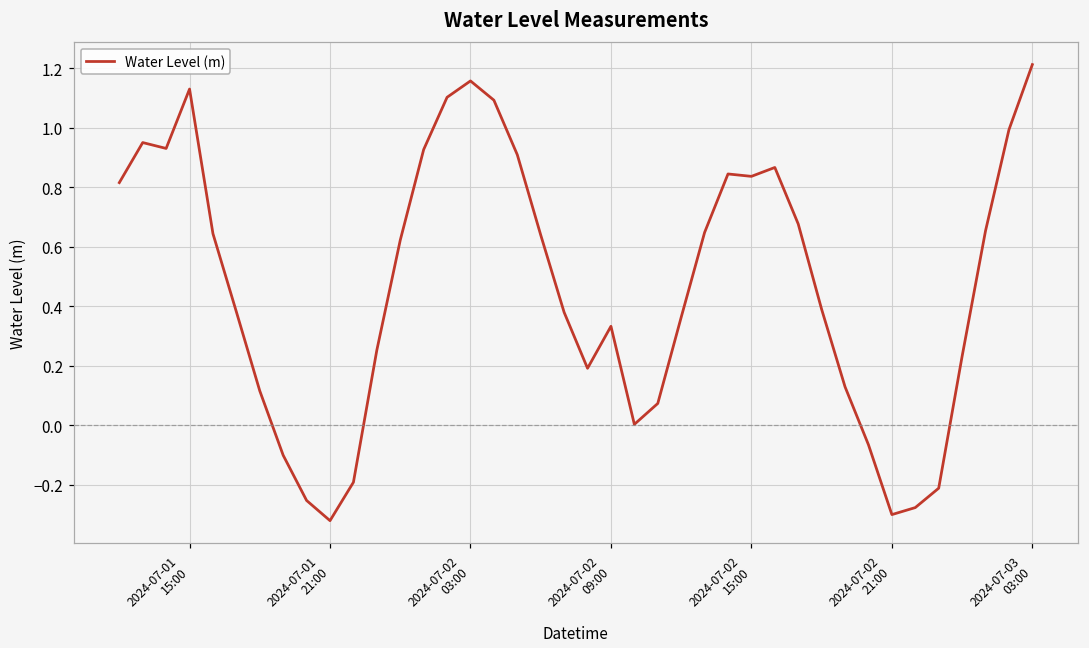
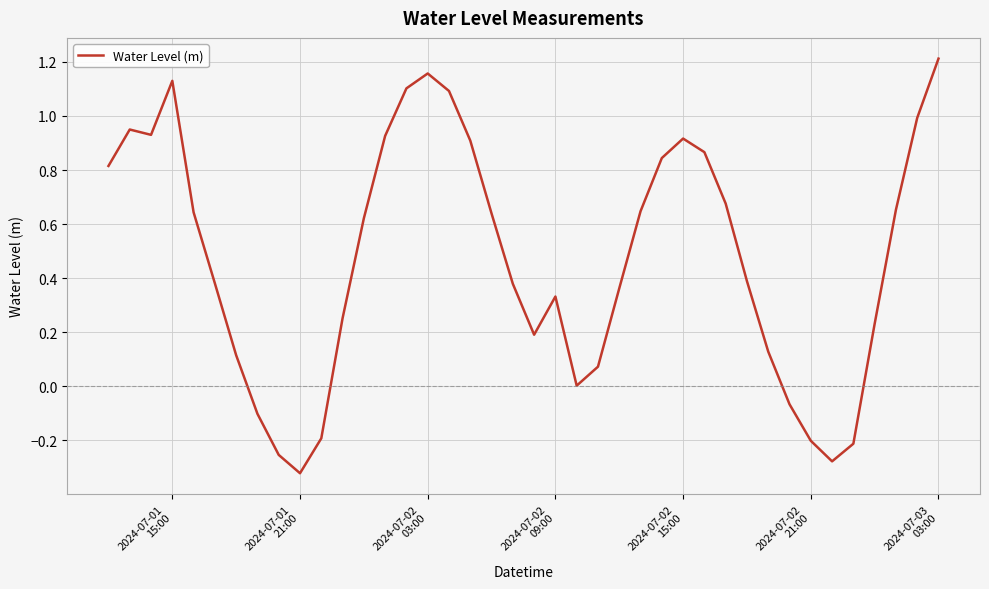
  {
    "2024-07-01 15:00": 1.13,
    "2024-07-01 21:00": -0.32,
    "2024-07-02 03:00": 1.16,
    "2024-07-02 09:00": 0.33,
-   "2024-07-02 15:00": 0.84,
-   "2024-07-02 21:00": -0.30,
+   "2024-07-02 15:00": 0.92,
+   "2024-07-02 21:00": -0.20,
    "2024-07-03 03:00": 1.21
  }
